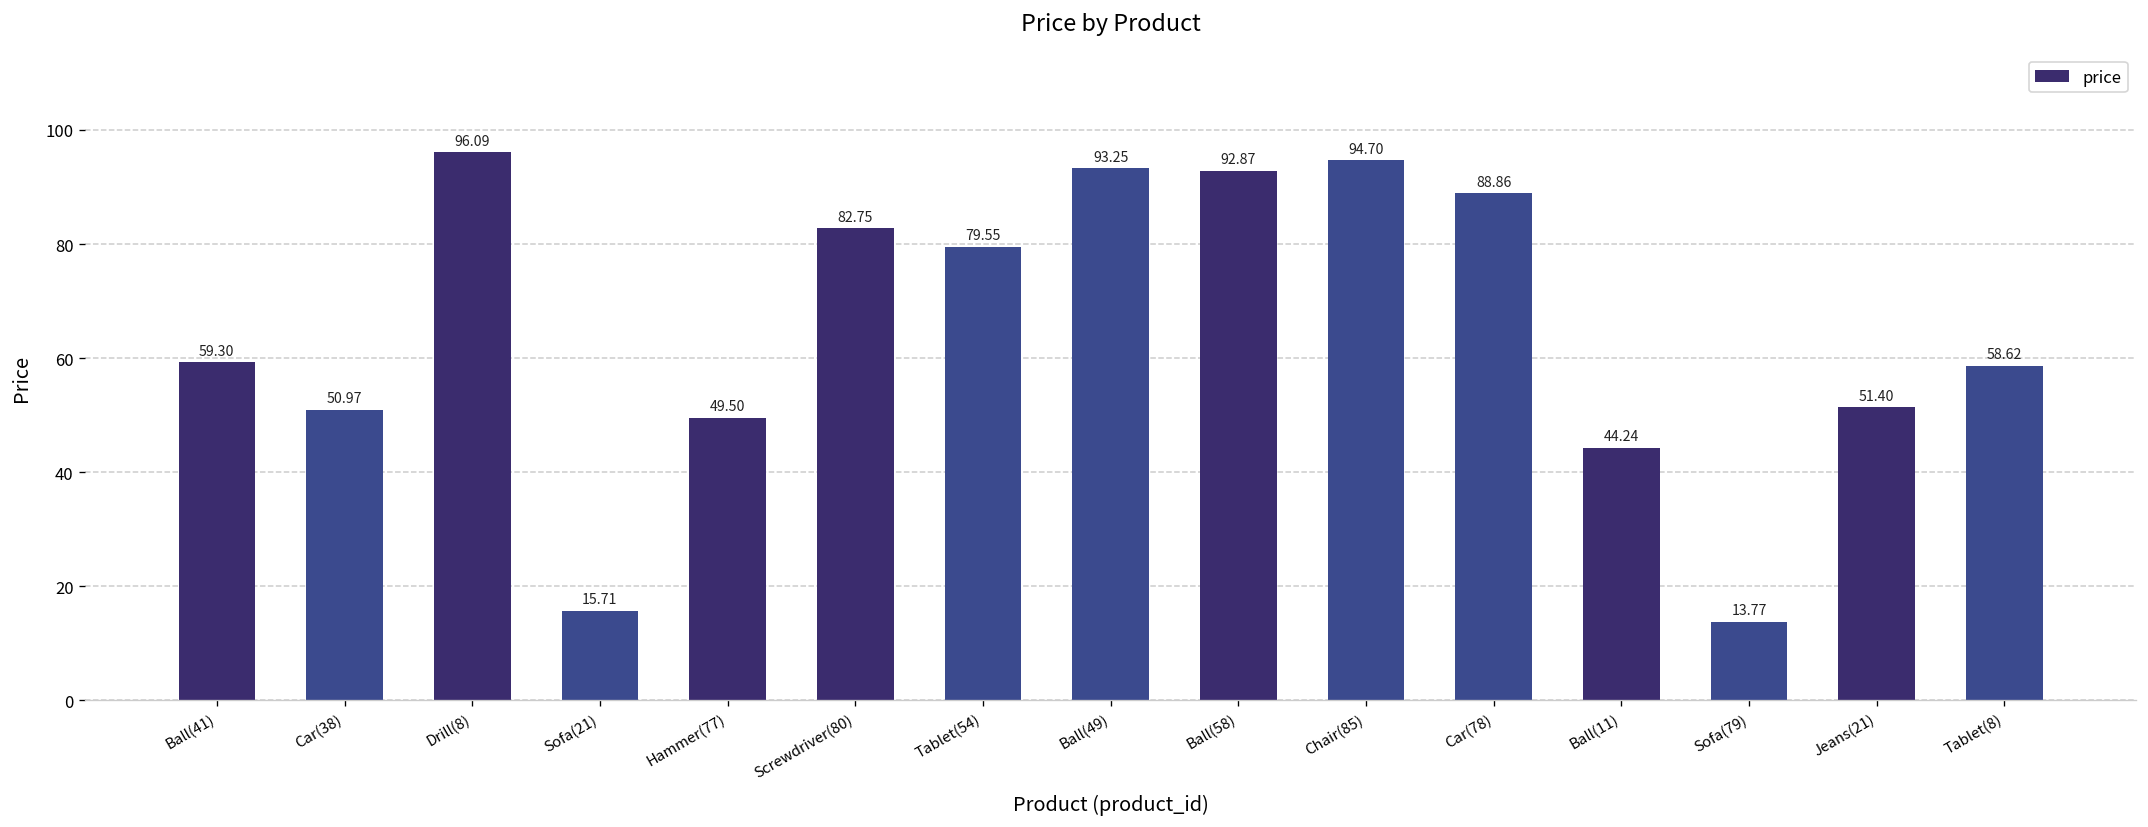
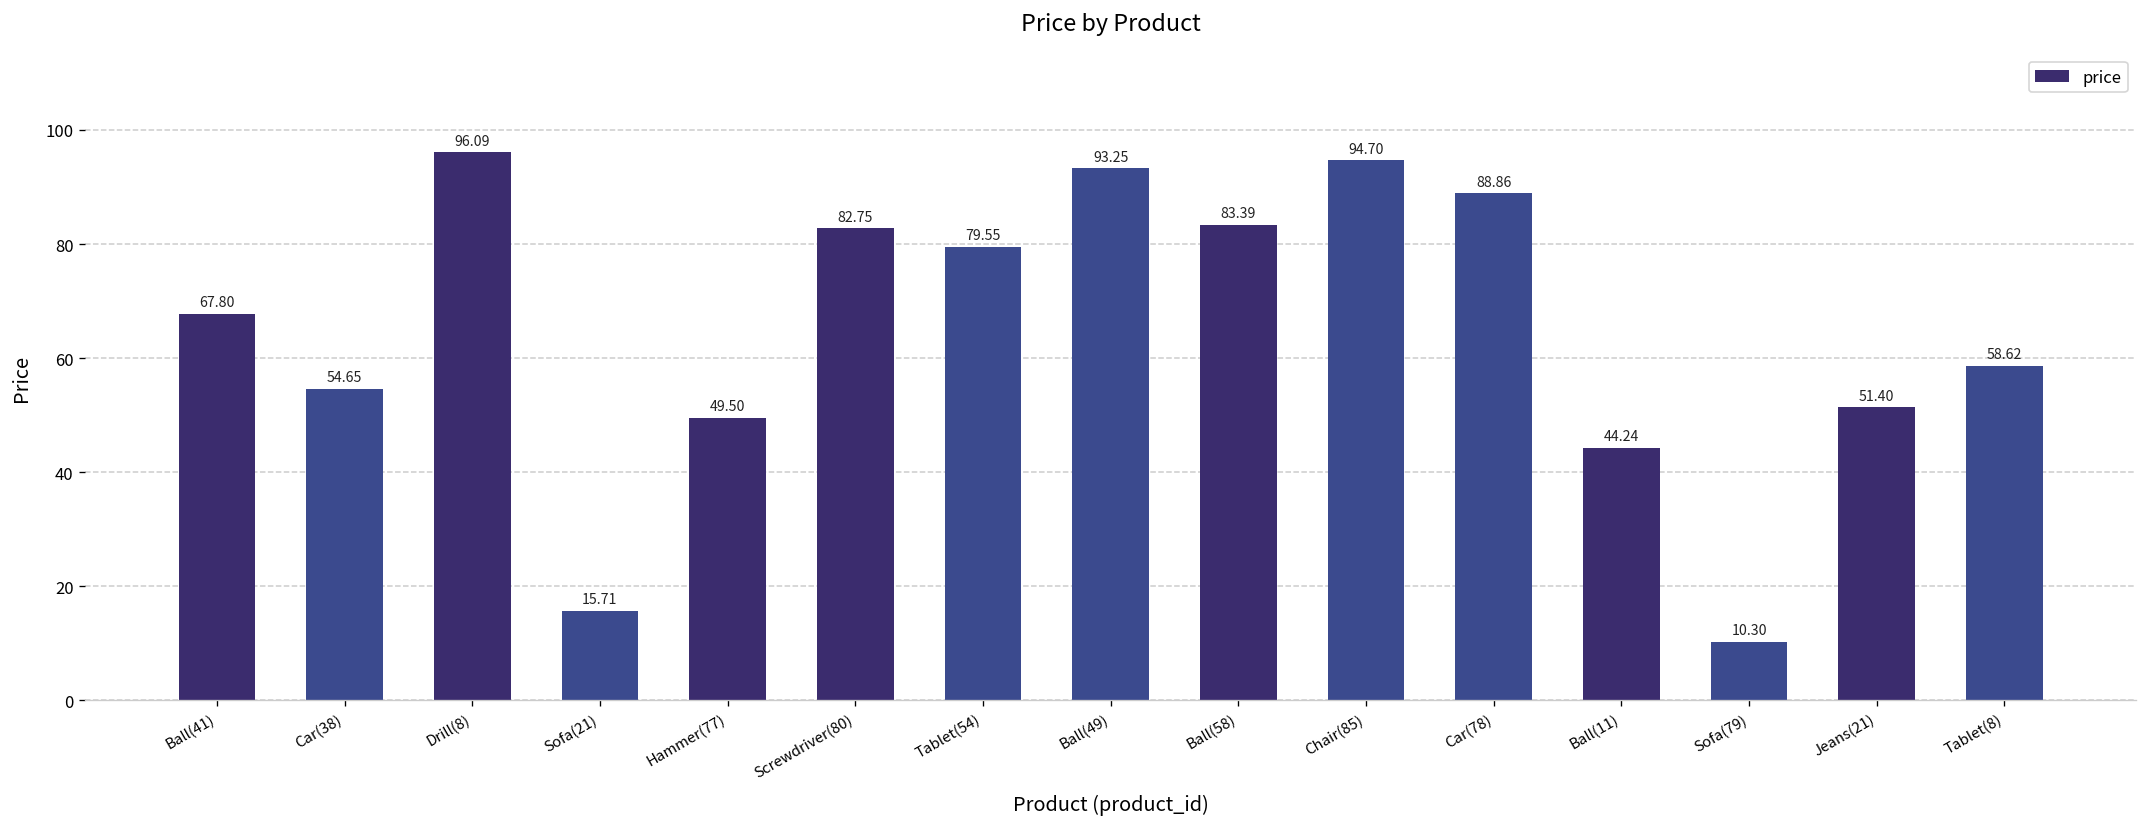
  {
-   "Ball(41)": 59.30,
-   "Car(38)": 50.97,
+   "Ball(41)": 67.80,
+   "Car(38)": 54.65,
    "Drill(8)": 96.09,
    "Sofa(21)": 15.71,
    "Hammer(77)": 49.50,
    "Screwdriver(80)": 82.75,
    "Tablet(54)": 79.55,
    "Ball(49)": 93.25,
-   "Ball(58)": 92.87,
+   "Ball(58)": 83.39,
    "Chair(85)": 94.70,
    "Car(78)": 88.86,
    "Ball(11)": 44.24,
-   "Sofa(79)": 13.77,
+   "Sofa(79)": 10.30,
    "Jeans(21)": 51.40,
    "Tablet(8)": 58.62
  }
